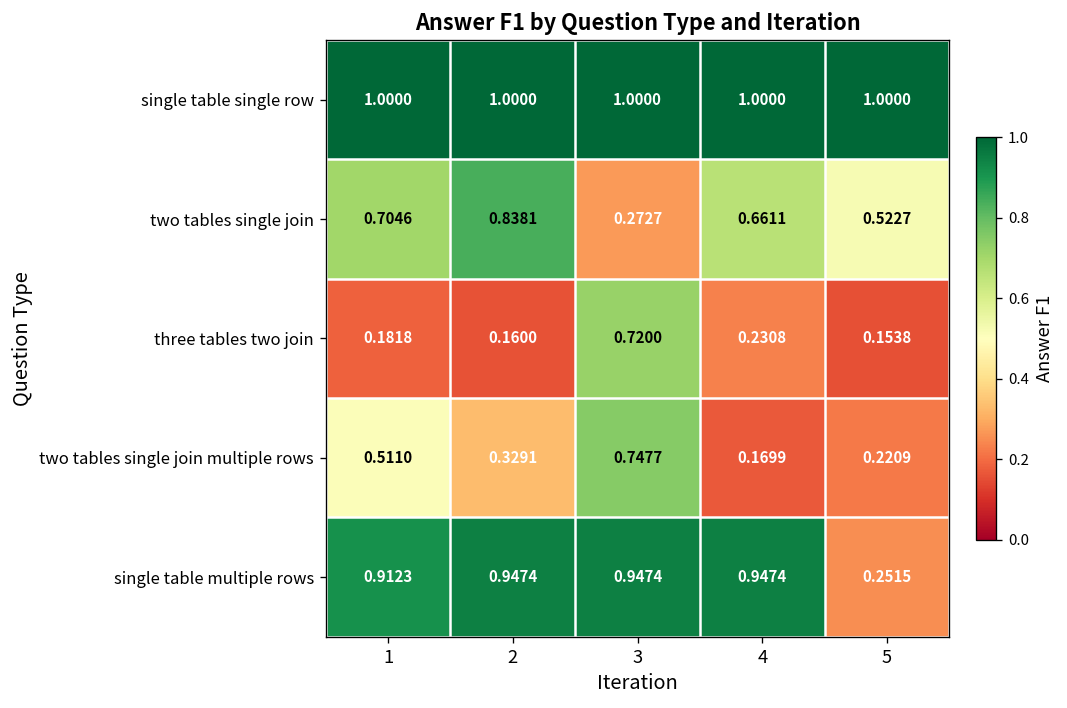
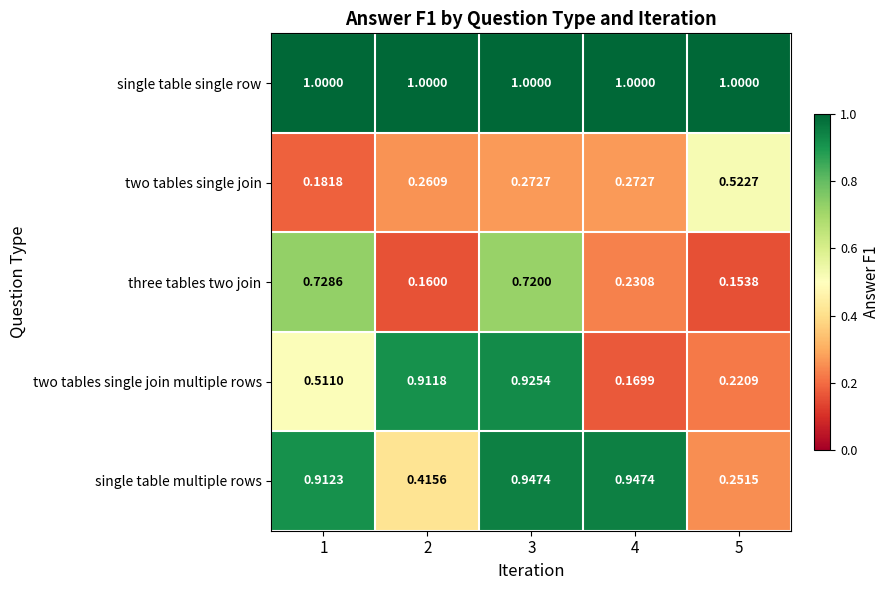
  {
    "single table single row": {
      "1": 1.0000,
      "2": 1.0000,
      "3": 1.0000,
      "4": 1.0000,
      "5": 1.0000
    },
    "two tables single join": {
-     "1": 0.7046,
-     "2": 0.8381,
+     "1": 0.1818,
+     "2": 0.2609,
      "3": 0.2727,
-     "4": 0.6611,
+     "4": 0.2727,
      "5": 0.5227
    },
    "three tables two join": {
-     "1": 0.1818,
+     "1": 0.7286,
      "2": 0.1600,
      "3": 0.7200,
      "4": 0.2308,
      "5": 0.1538
    },
    "two tables single join multiple rows": {
      "1": 0.5110,
-     "2": 0.3291,
-     "3": 0.7477,
+     "2": 0.9118,
+     "3": 0.9254,
      "4": 0.1699,
      "5": 0.2209
    },
    "single table multiple rows": {
      "1": 0.9123,
-     "2": 0.9474,
+     "2": 0.4156,
      "3": 0.9474,
      "4": 0.9474,
      "5": 0.2515
    }
  }
